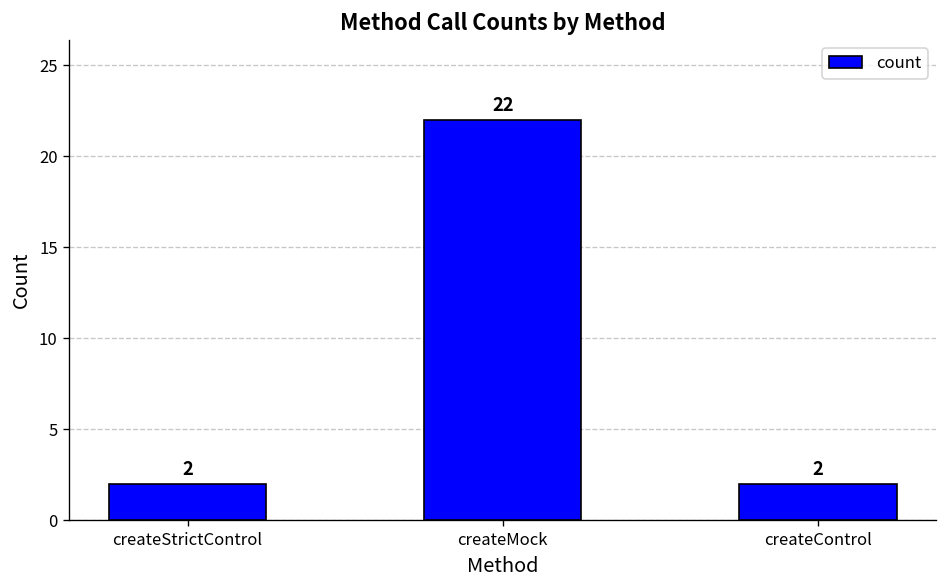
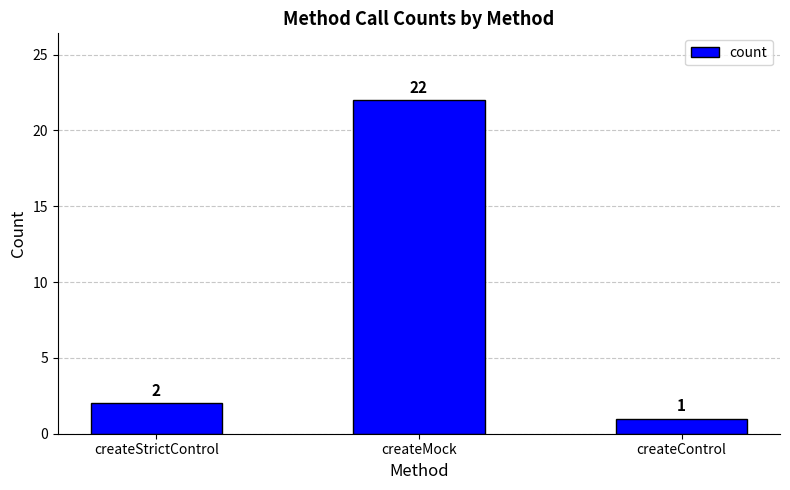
  {
    "createStrictControl": 2,
    "createMock": 22,
-   "createControl": 2
+   "createControl": 1
  }
